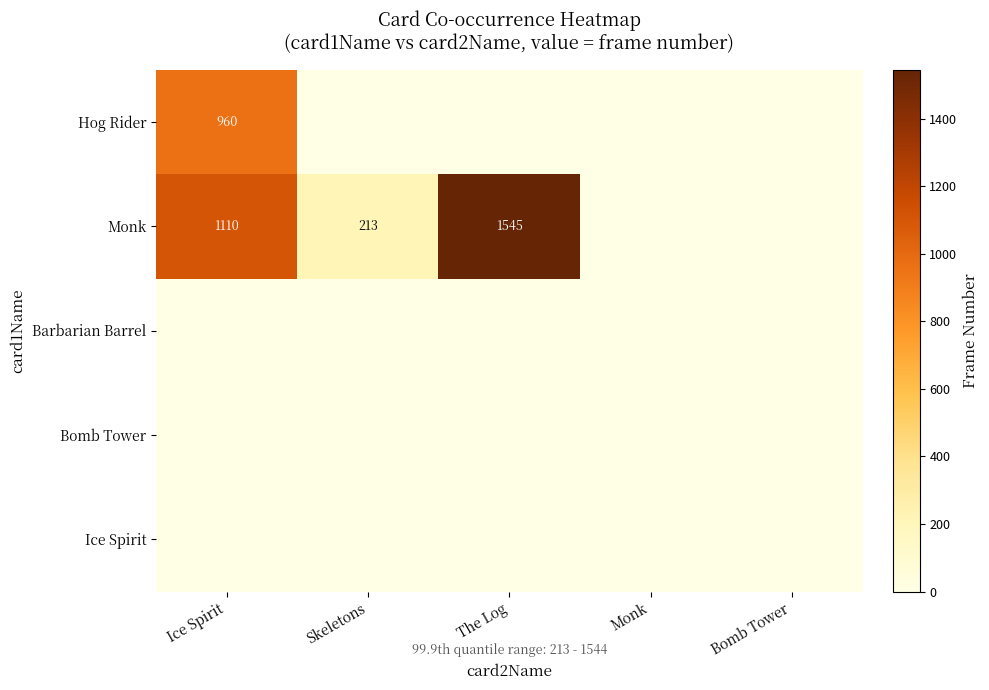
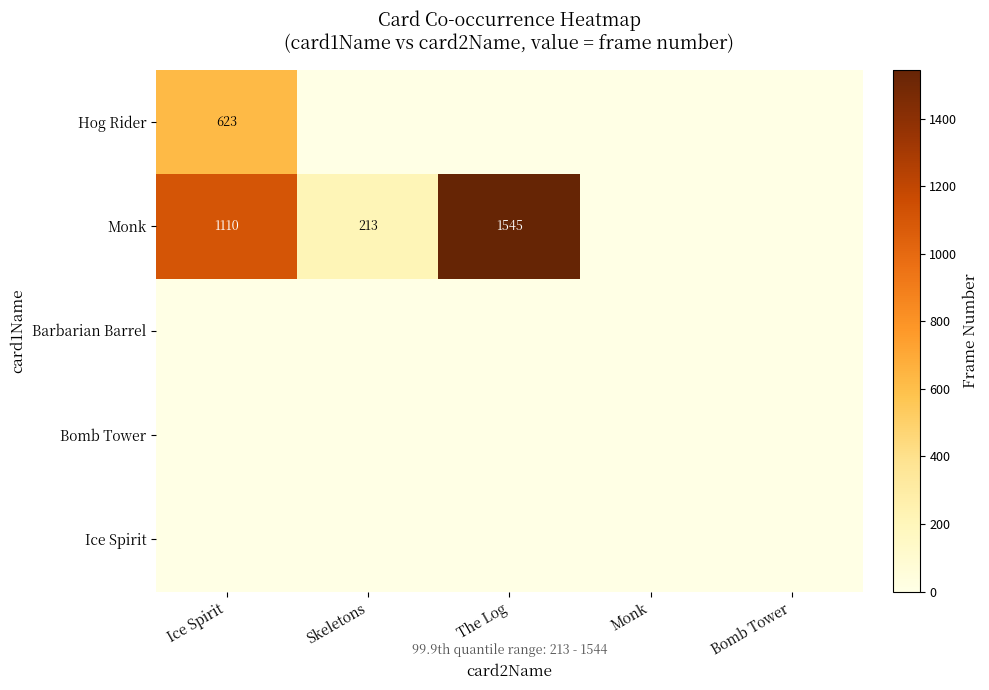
  {
    "Hog Rider": {
-     "Ice Spirit": 960
+     "Ice Spirit": 623
    },
    "Monk": {
      "Ice Spirit": 1110,
      "Skeletons": 213,
      "The Log": 1545
    }
  }
